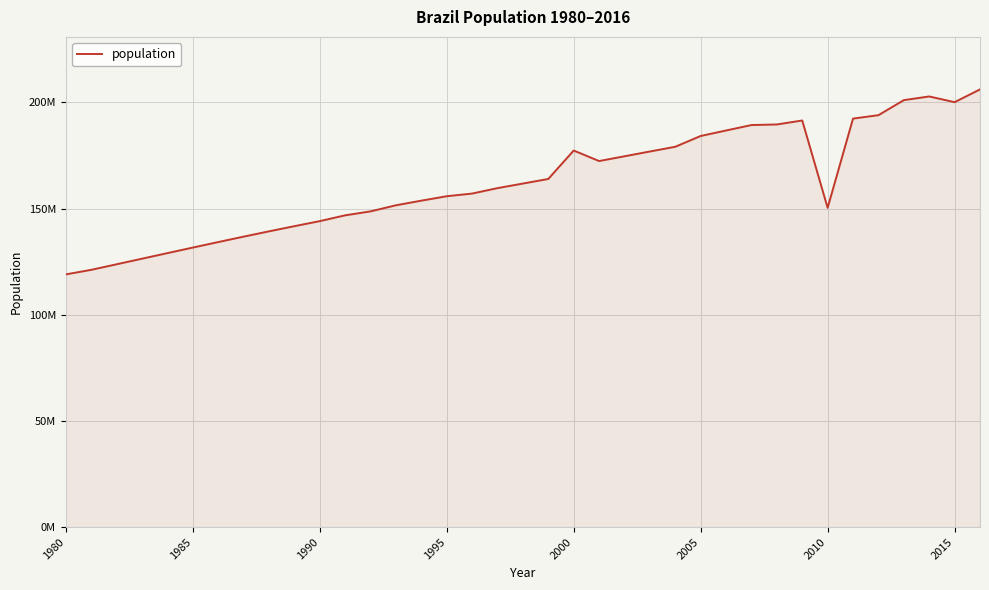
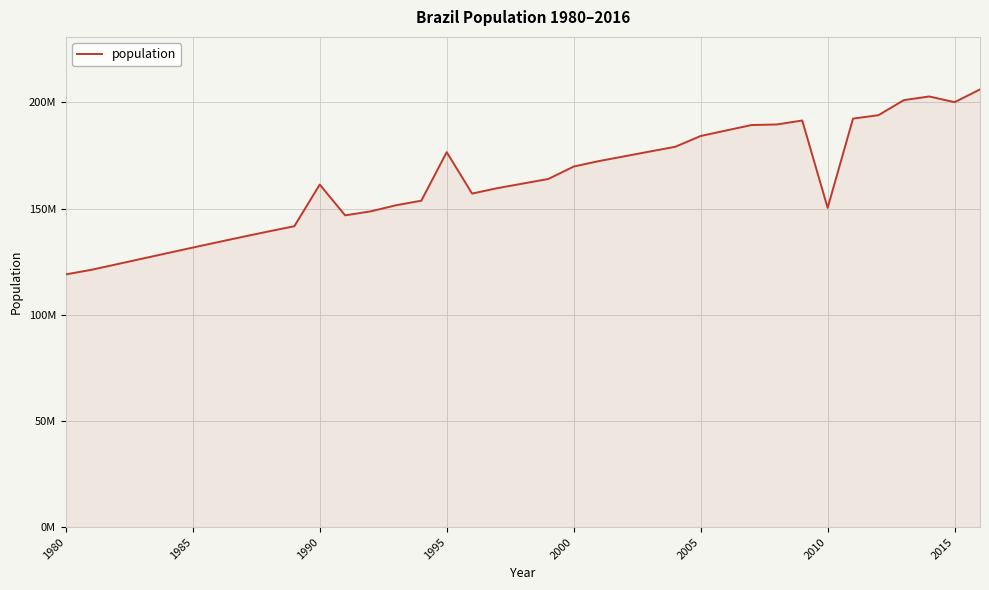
  {
    "1980": 119000000,
    "1985": 132000000,
-   "1990": 144000000,
-   "1995": 156000000,
-   "2000": 177000000,
+   "1990": 161000000,
+   "1995": 177000000,
+   "2000": 170000000,
    "2005": 184000000,
    "2010": 150000000,
    "2015": 200000000
  }
